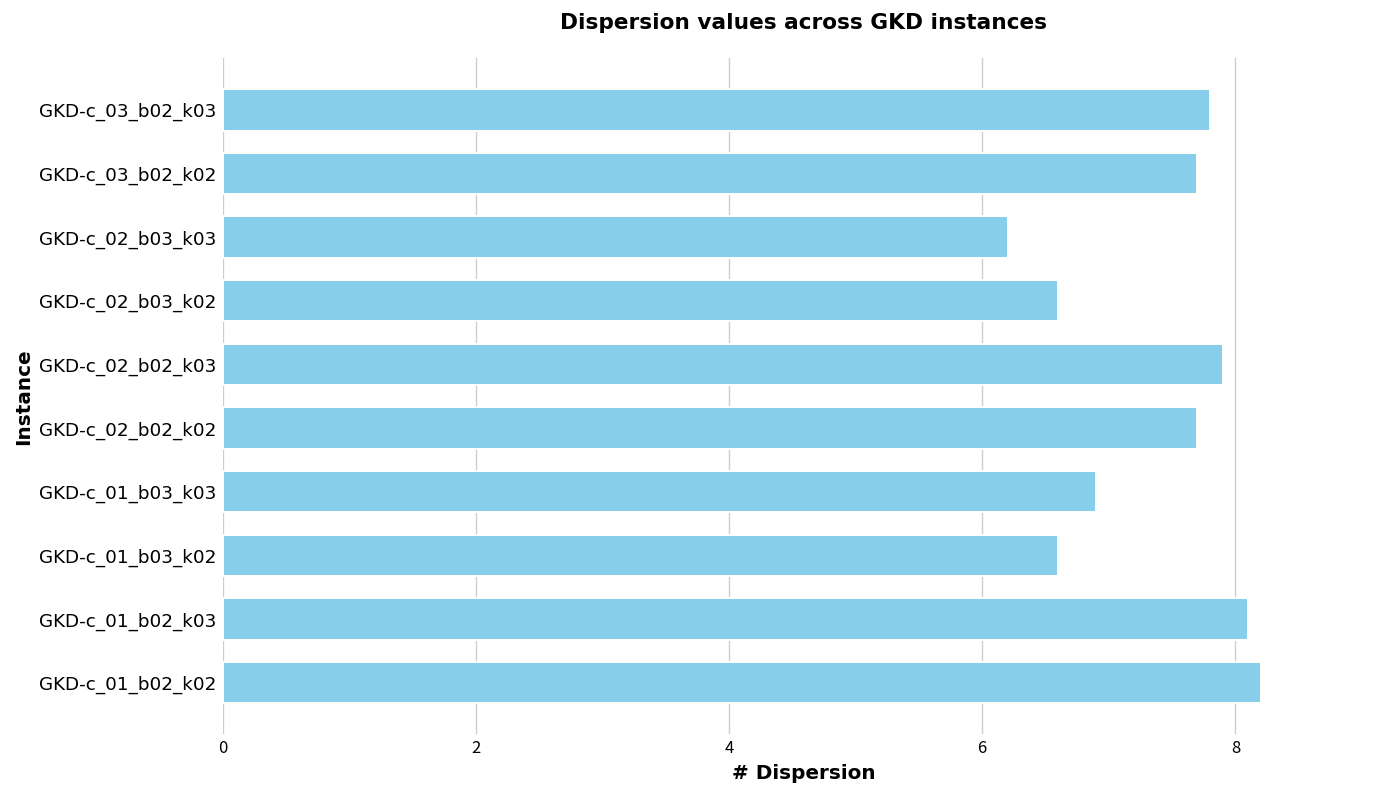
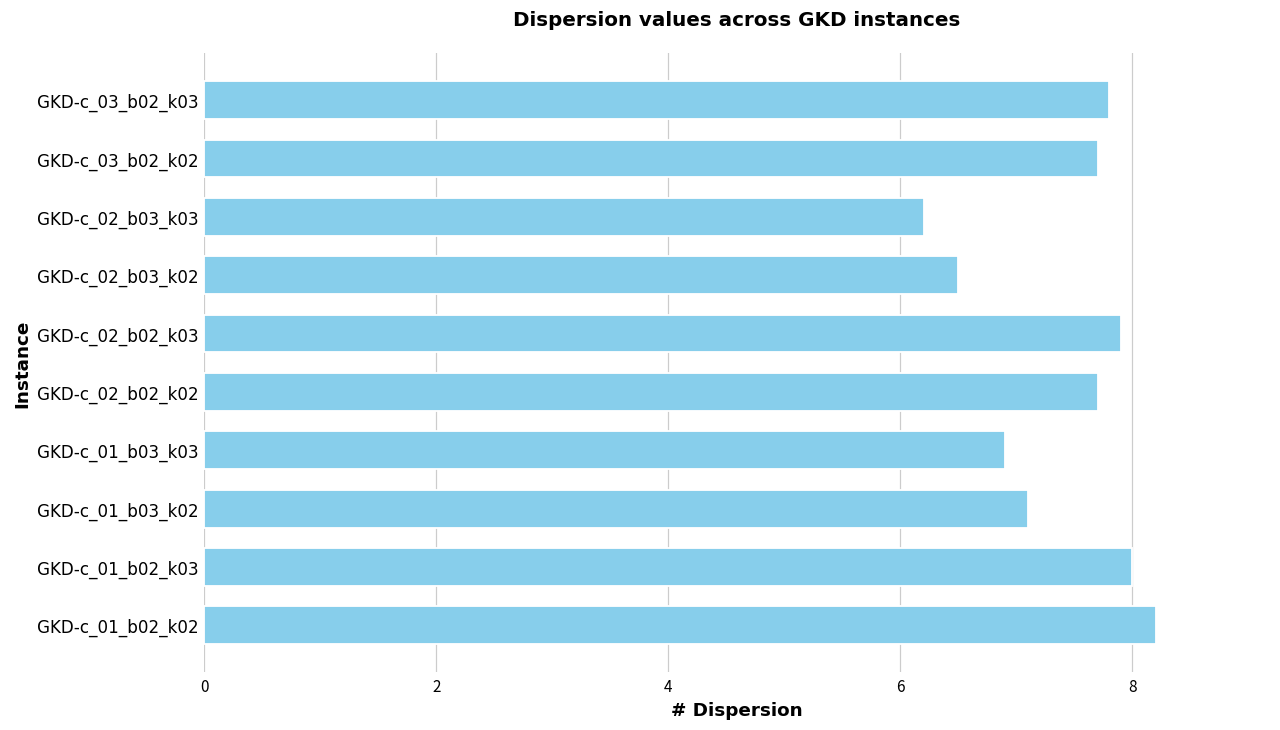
  {
    "GKD-c_03_b02_k03": 7.8,
    "GKD-c_03_b02_k02": 7.7,
    "GKD-c_02_b03_k03": 6.2,
-   "GKD-c_02_b03_k02": 6.6,
+   "GKD-c_02_b03_k02": 6.5,
    "GKD-c_02_b02_k03": 7.9,
    "GKD-c_02_b02_k02": 7.7,
    "GKD-c_01_b03_k03": 6.9,
-   "GKD-c_01_b03_k02": 6.6,
-   "GKD-c_01_b02_k03": 8.1,
+   "GKD-c_01_b03_k02": 7.1,
+   "GKD-c_01_b02_k03": 8.0,
    "GKD-c_01_b02_k02": 8.2
  }
